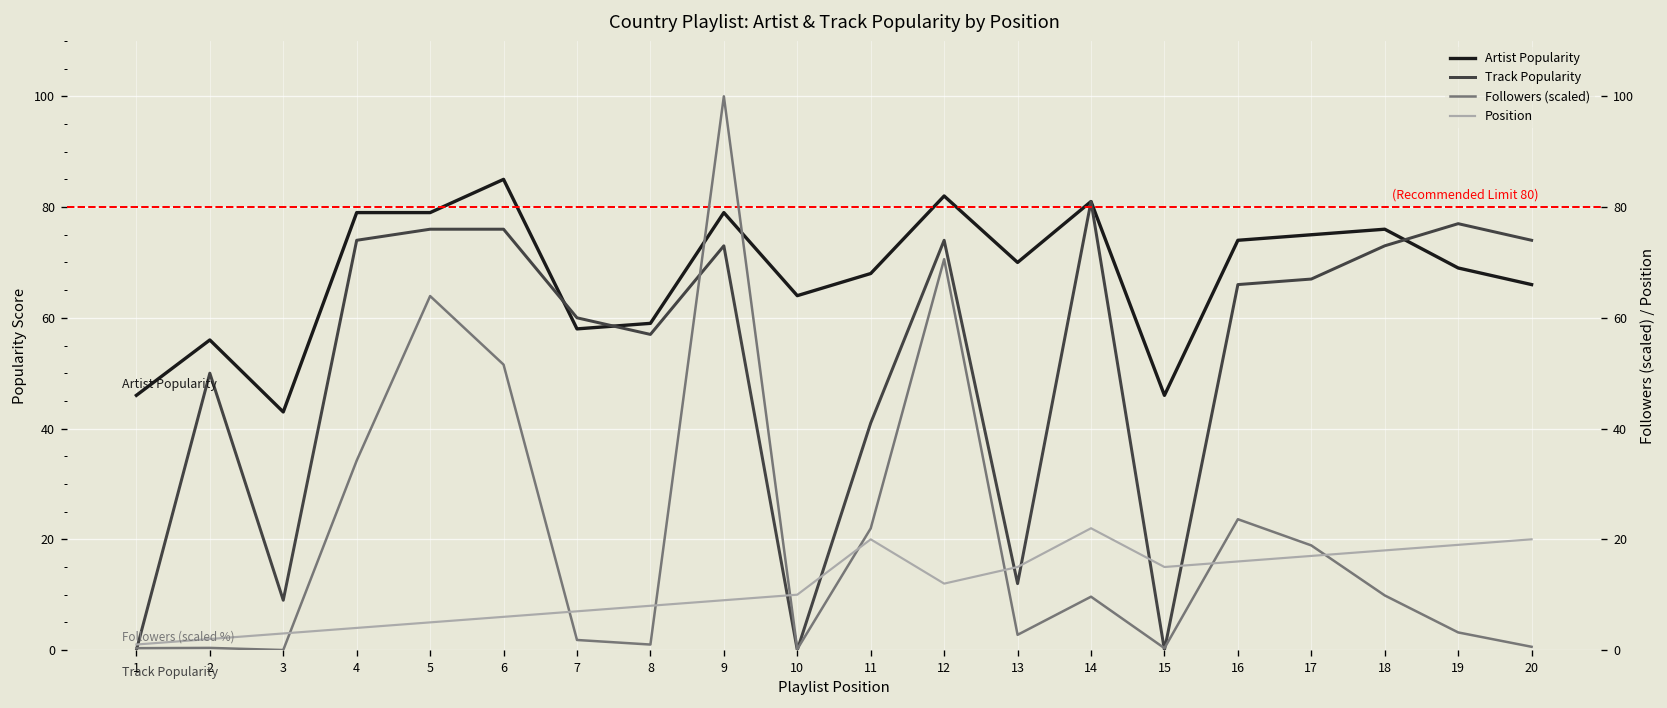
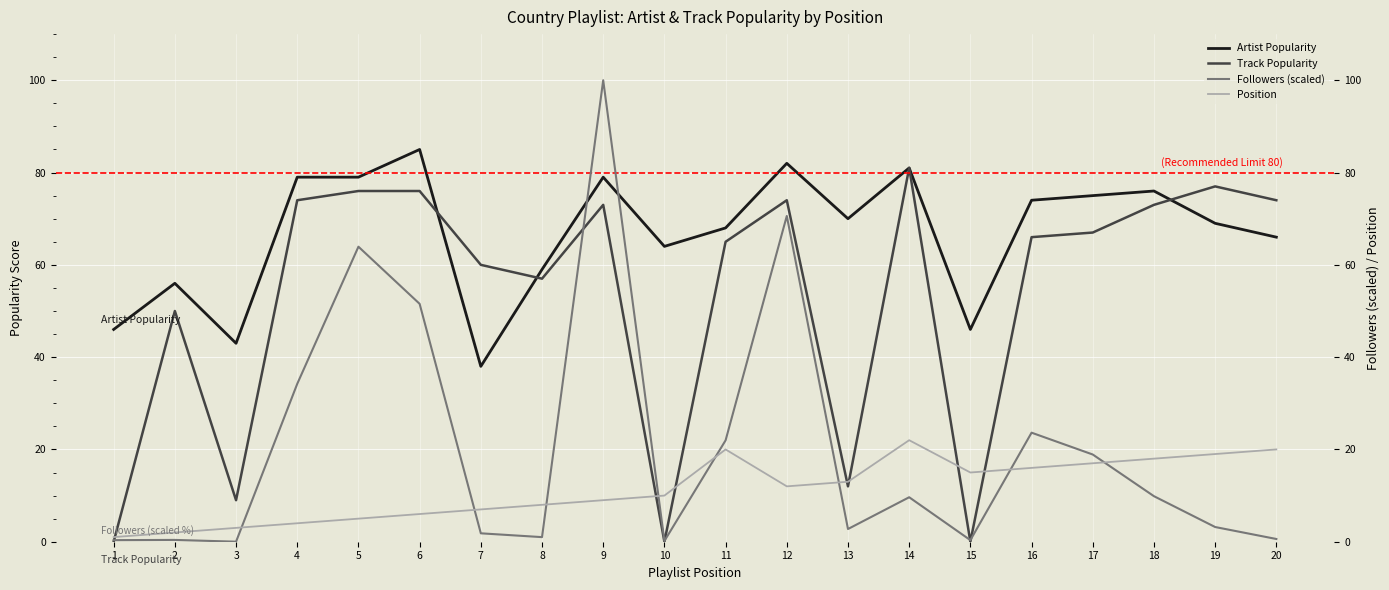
  {
    "Artist Popularity": {
      "1": 46,
      "2": 56,
      "3": 43,
      "4": 79,
      "5": 79,
      "6": 85,
-     "7": 58,
+     "7": 38,
      "8": 59,
      "9": 79,
      "10": 64,
      "11": 68,
      "12": 82,
      "13": 70,
      "15": 46,
      "16": 74,
      "17": 75,
      "18": 76,
      "19": 69,
      "20": 66
    },
    "Track Popularity": {
      "1": 0,
      "2": 50,
      "3": 9,
      "4": 74,
      "5": 76,
      "6": 76,
      "7": 60,
      "8": 57,
      "9": 73,
      "10": 0,
-     "11": 41,
+     "11": 65,
      "12": 74,
      "13": 12,
      "15": 0,
      "16": 66,
      "17": 67,
      "18": 73,
      "20": 74
    },
    "Followers (scaled)": {
      "1": 0,
      "2": 0,
      "3": 0,
      "4": 34,
      "5": 64,
      "6": 52,
      "7": 2,
      "8": 1,
      "9": 100,
      "10": 0,
      "11": 22,
      "12": 71,
      "13": 3,
      "14": 10,
      "15": 0,
      "16": 24,
      "17": 19,
      "18": 10,
      "19": 3,
      "20": 1
    },
    "Position": {
      "1": 1,
      "2": 2,
      "3": 3,
      "4": 4,
      "5": 5,
      "6": 6,
      "7": 7,
      "8": 8,
      "9": 9,
      "10": 10,
      "11": 20,
      "12": 12,
-     "13": 15,
+     "13": 13,
      "14": 22,
      "15": 15,
      "16": 16,
      "17": 17,
      "18": 18,
      "19": 19,
      "20": 20
    }
  }
